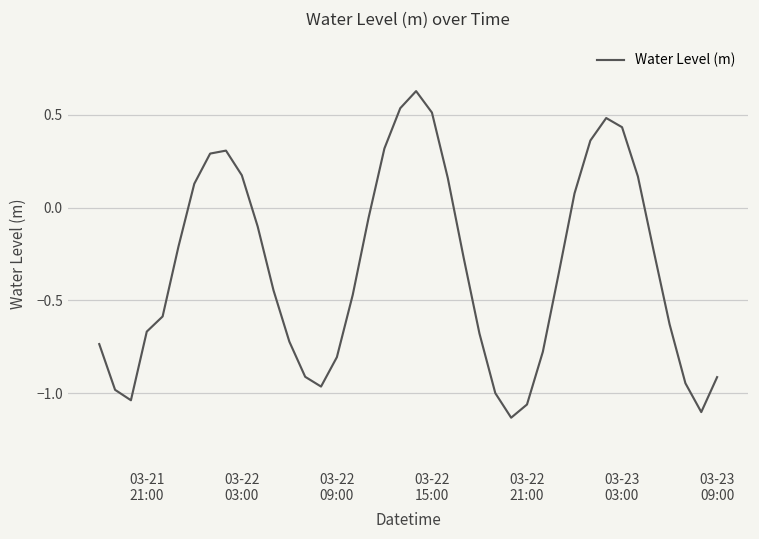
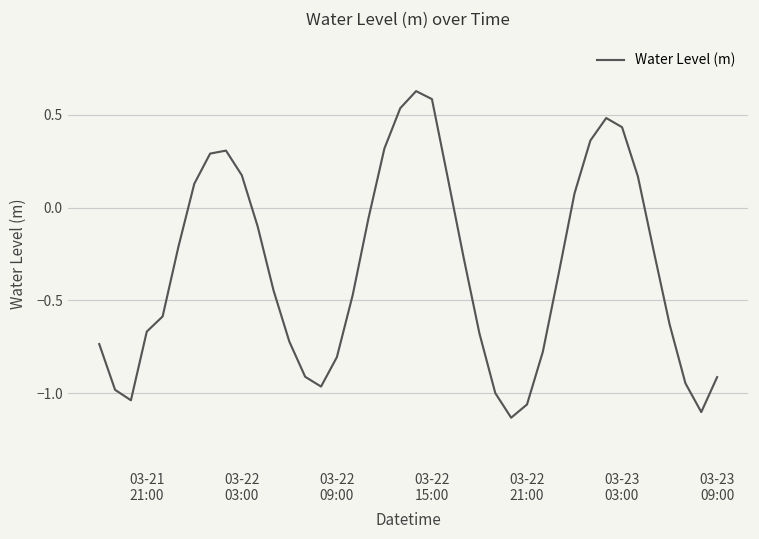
  {
    "03-21 21:00": -0.67,
    "03-22 03:00": 0.17,
    "03-22 09:00": -0.81,
-   "03-22 15:00": 0.51,
+   "03-22 15:00": 0.58,
    "03-22 21:00": -1.06,
    "03-23 03:00": 0.43,
    "03-23 09:00": -0.91
  }
